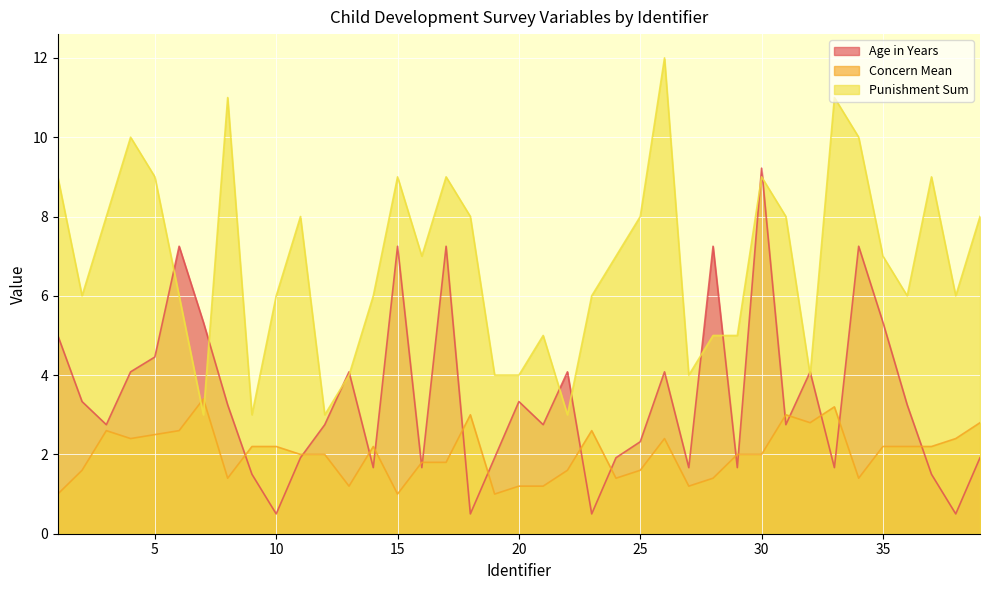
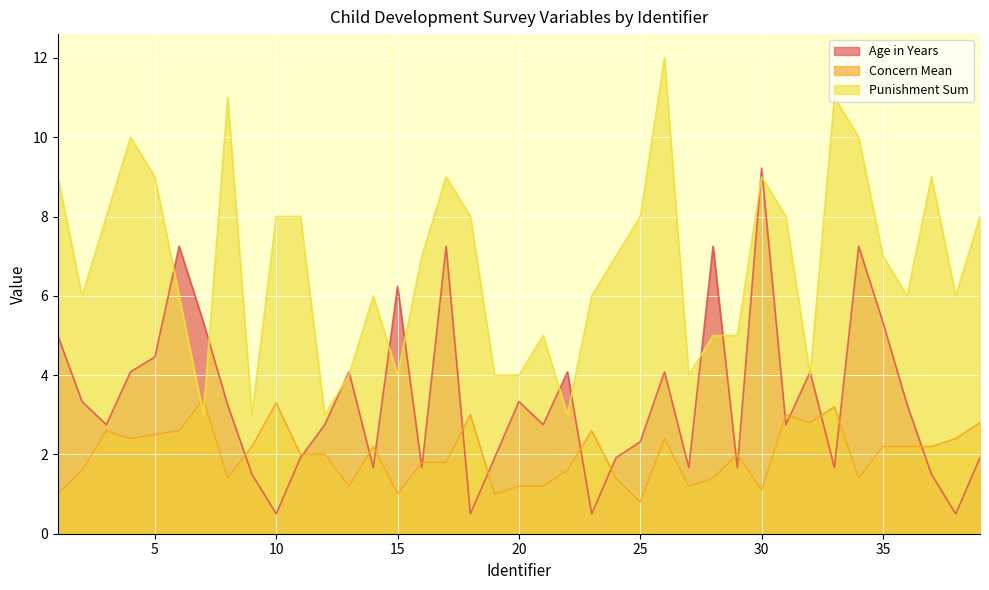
  {
    "Age in Years": {
      "5": 4.5,
      "10": 0.5,
-     "15": 7.3,
+     "15": 6.2,
      "20": 3.3,
      "25": 2.3,
      "30": 9.2,
      "35": 5.3
    },
    "Concern Mean": {
      "5": 2.5,
-     "10": 2.2,
+     "10": 3.3,
      "15": 1.0,
      "20": 1.2,
-     "25": 1.6,
-     "30": 2.0,
+     "25": 0.8,
+     "30": 1.1,
      "35": 2.2
    },
    "Punishment Sum": {
      "5": 9,
-     "10": 6,
-     "15": 9,
+     "10": 8,
+     "15": 4,
      "20": 4,
      "25": 8,
      "30": 9,
      "35": 7
    }
  }
